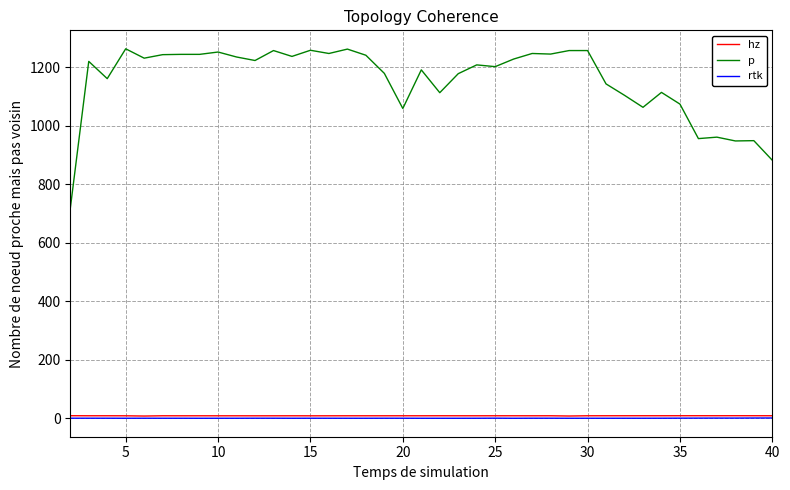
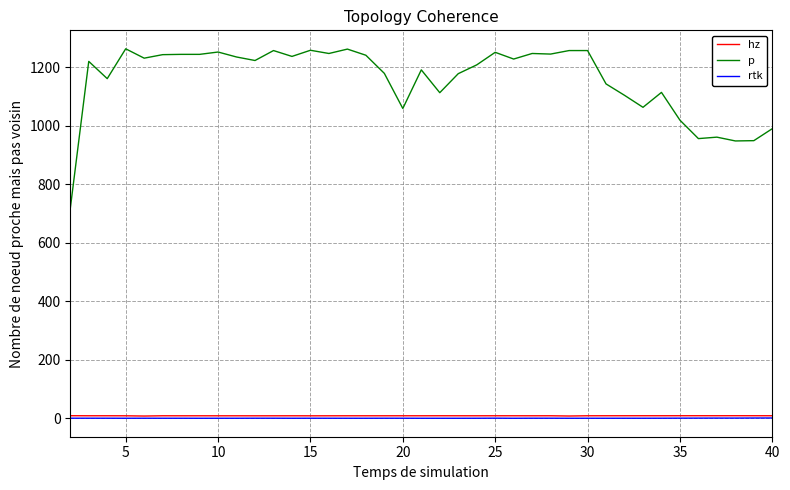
  {
    "p": {
      "5": 1260,
      "10": 1250,
      "15": 1260,
      "20": 1060,
-     "25": 1200,
+     "25": 1250,
      "30": 1260,
-     "35": 1070,
-     "40": 880
+     "35": 1020,
+     "40": 990
    }
  }
